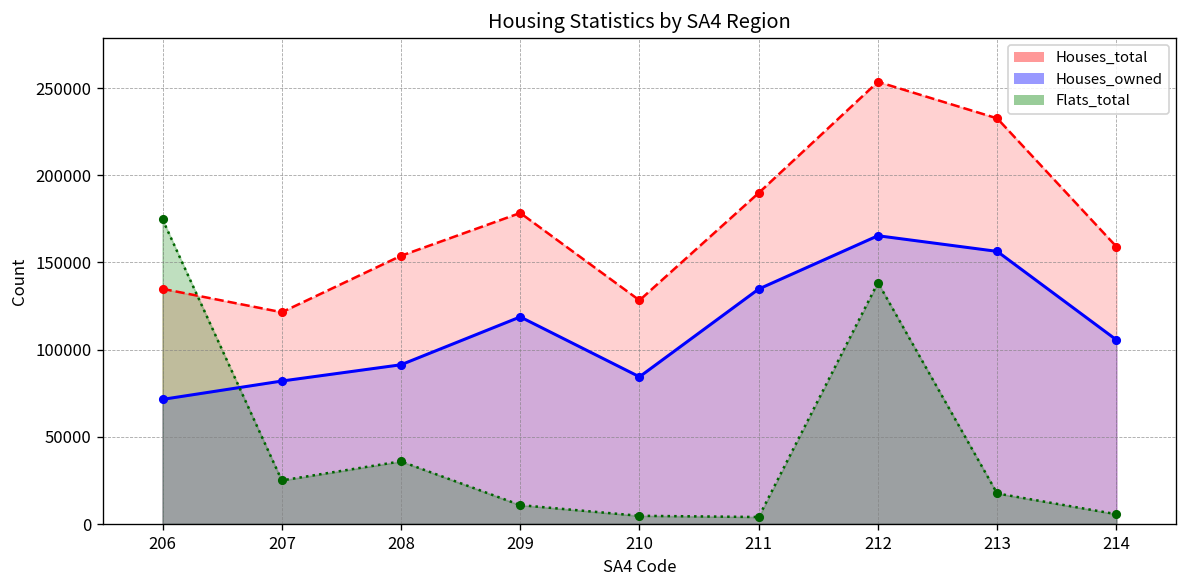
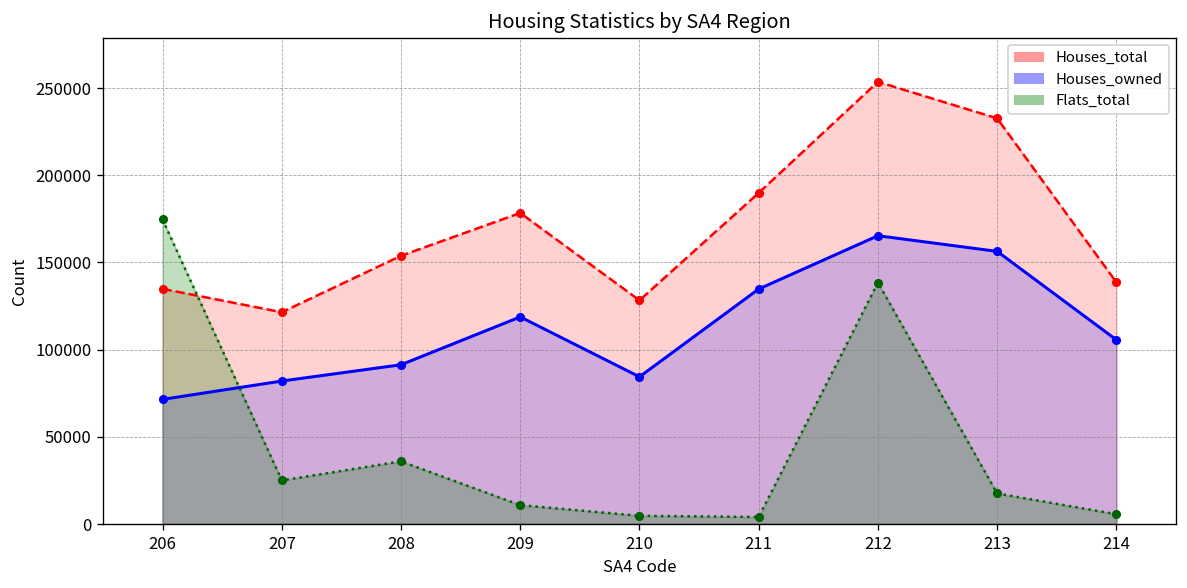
  {
    "Houses_total": {
      "206": 135000,
      "207": 121000,
      "208": 154000,
      "209": 178000,
      "210": 128000,
      "211": 190000,
      "212": 254000,
      "213": 233000,
-     "214": 159000
+     "214": 139000
    },
    "Houses_owned": {
      "206": 71000,
      "207": 82000,
      "208": 91000,
      "209": 119000,
      "210": 84000,
      "211": 135000,
      "212": 165000,
      "213": 156000,
      "214": 106000
    },
    "Flats_total": {
      "206": 175000,
      "207": 25000,
      "208": 36000,
      "209": 11000,
      "210": 5000,
      "211": 4000,
      "212": 138000,
      "213": 18000,
      "214": 6000
    }
  }
